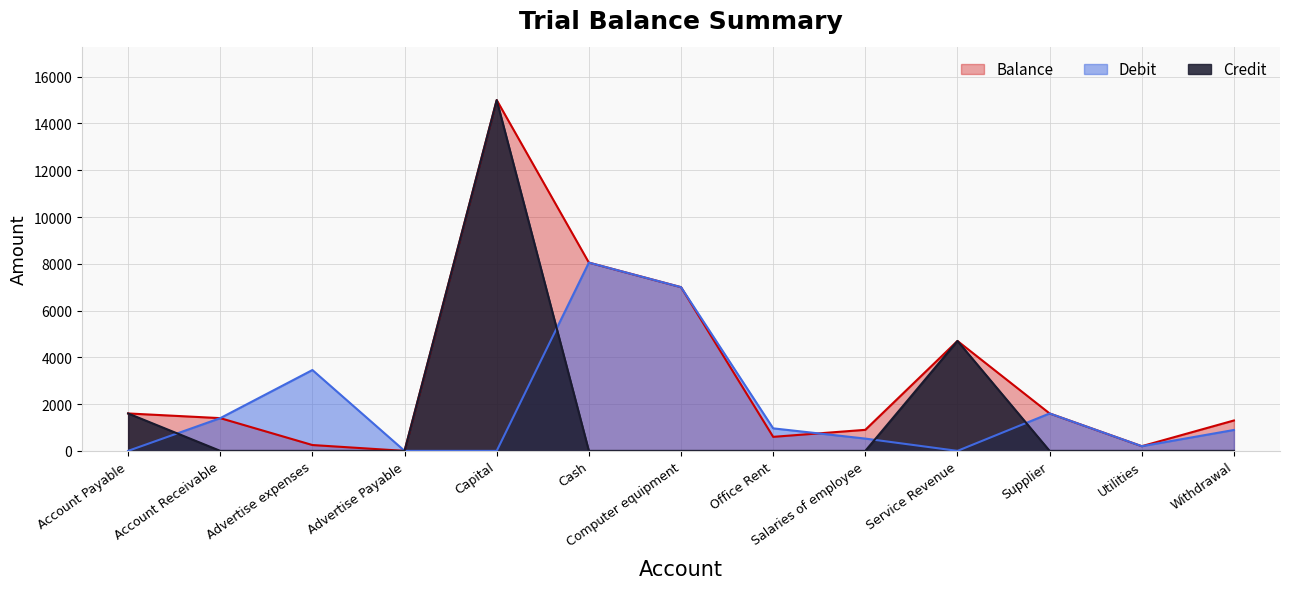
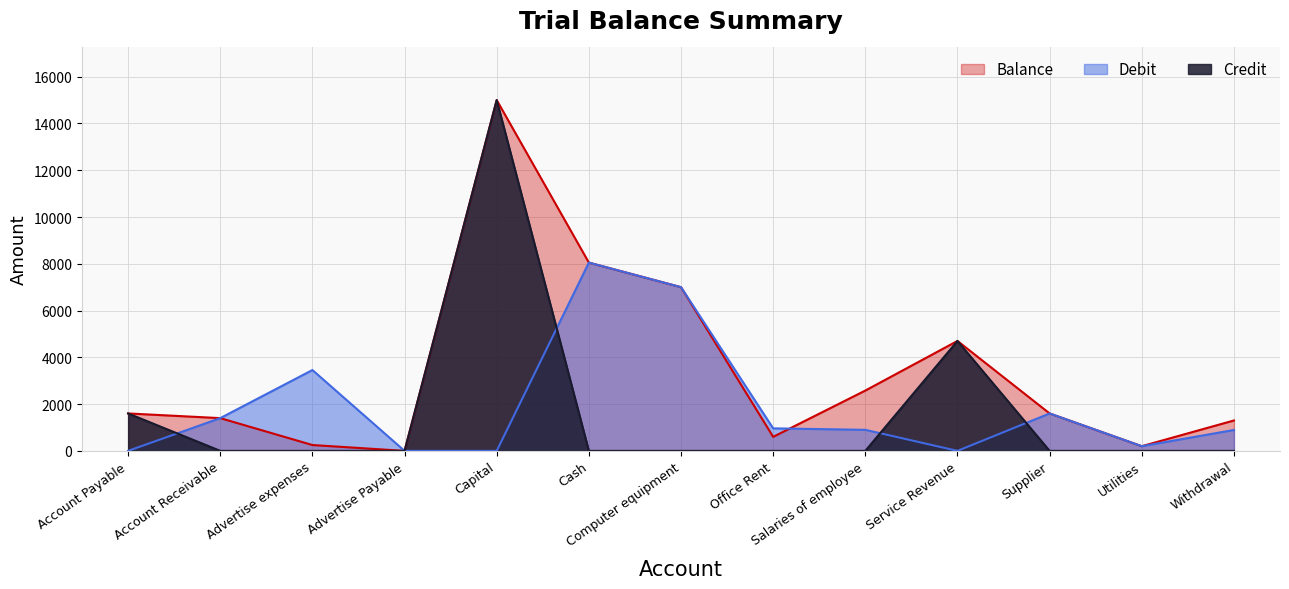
  {
    "Balance": {
      "Advertise expenses": 300,
      "Office Rent": 600,
-     "Salaries of employee": 900,
+     "Salaries of employee": 2600,
      "Withdrawal": 1300
    },
    "Debit": {
      "Account Payable": 0,
      "Advertise expenses": 3500,
      "Capital": 0,
      "Office Rent": 1000,
-     "Salaries of employee": 500,
+     "Salaries of employee": 900,
      "Service Revenue": 0,
      "Withdrawal": 900
    },
    "Credit": {
      "Account Receivable": 0,
      "Advertise expenses": 0,
      "Cash": 0,
      "Computer equipment": 0,
      "Office Rent": 0,
      "Salaries of employee": 0,
      "Supplier": 0,
      "Utilities": 0,
      "Withdrawal": 0
    }
  }
